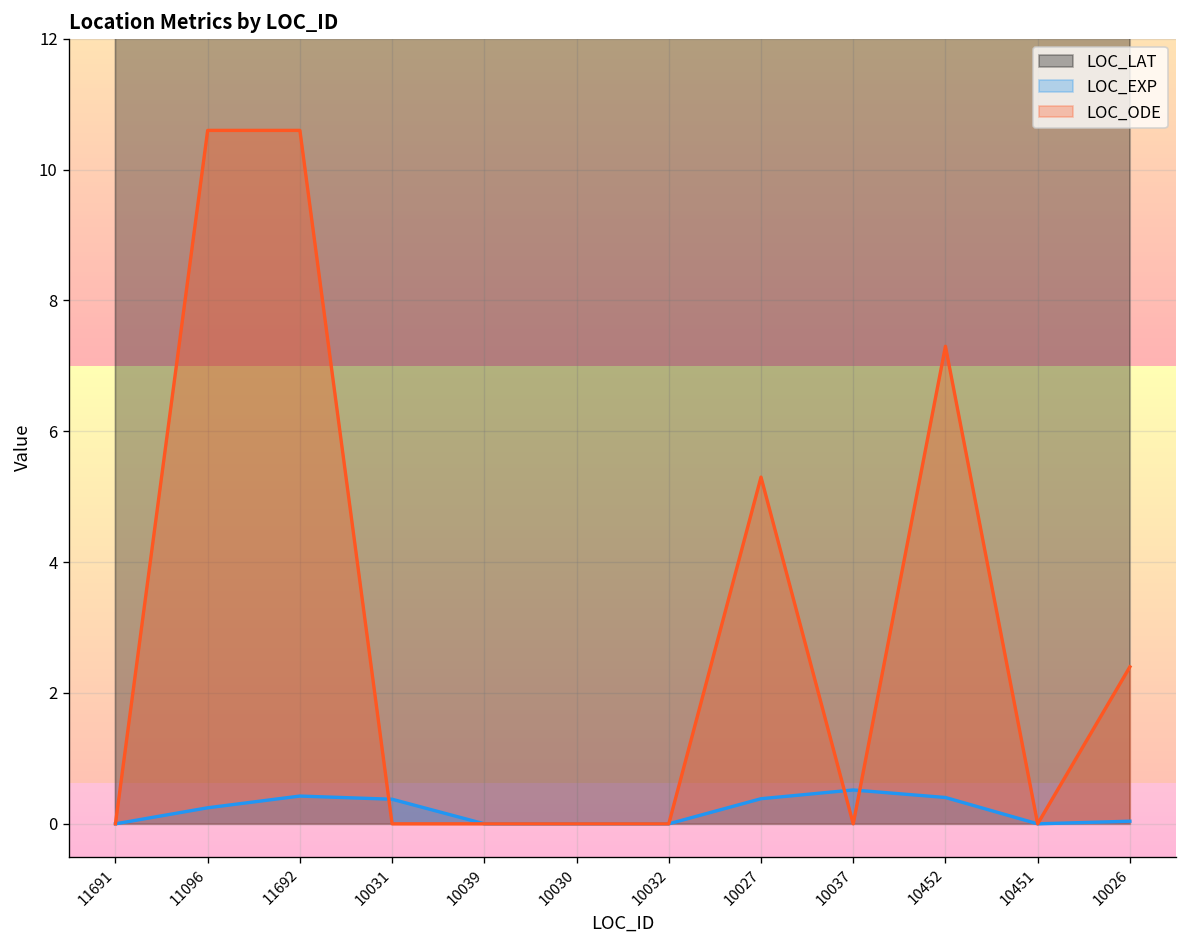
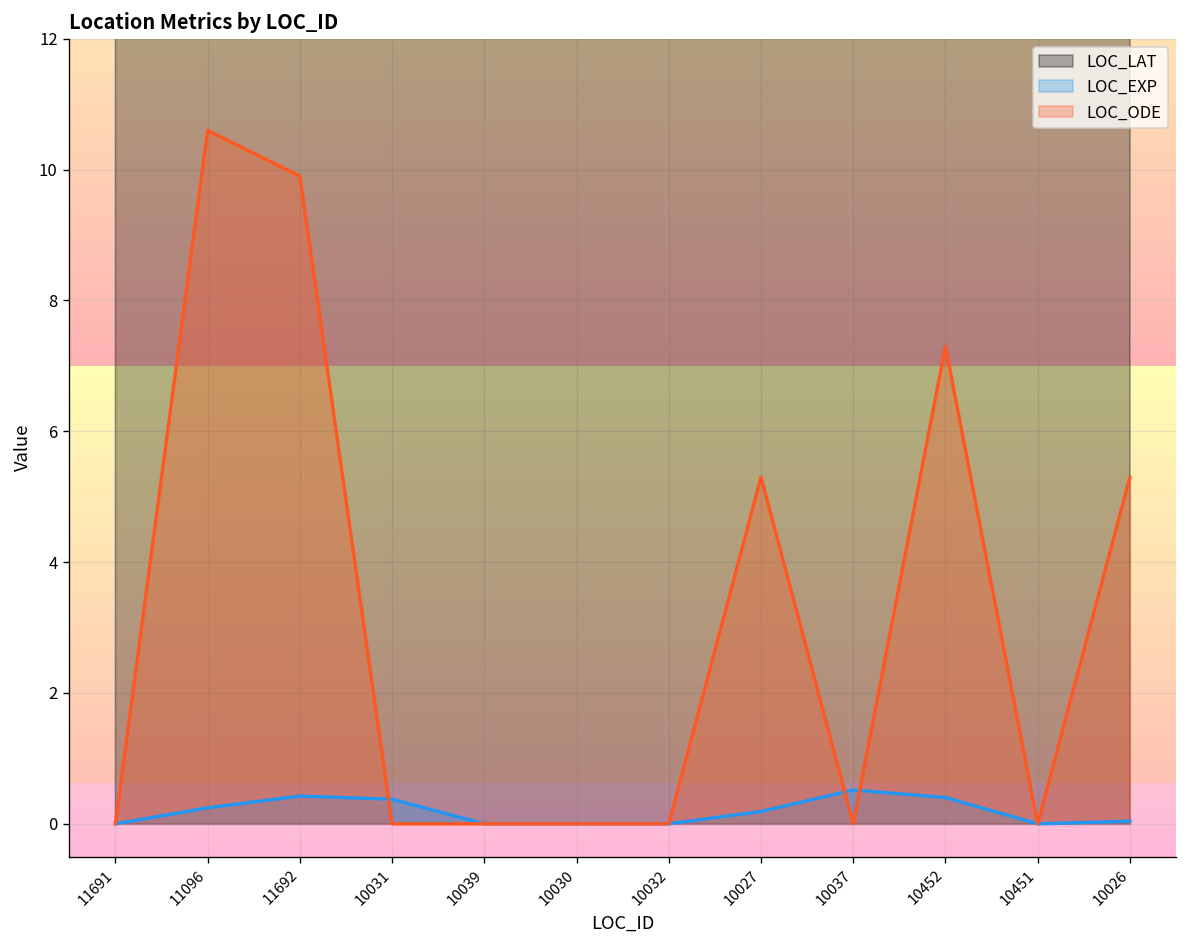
  {
    "LOC_EXP": {
      "11096": 0.2,
      "11692": 0.4,
      "10031": 0.4,
-     "10027": 0.4,
+     "10027": 0.2,
      "10037": 0.5,
      "10452": 0.4,
      "10026": 0.0
    },
    "LOC_ODE": {
      "11096": 10.6,
-     "11692": 10.6,
+     "11692": 9.9,
      "10031": 0.0,
      "10027": 5.3,
      "10037": 0.0,
      "10452": 7.3,
-     "10026": 2.4
+     "10026": 5.3
    }
  }
